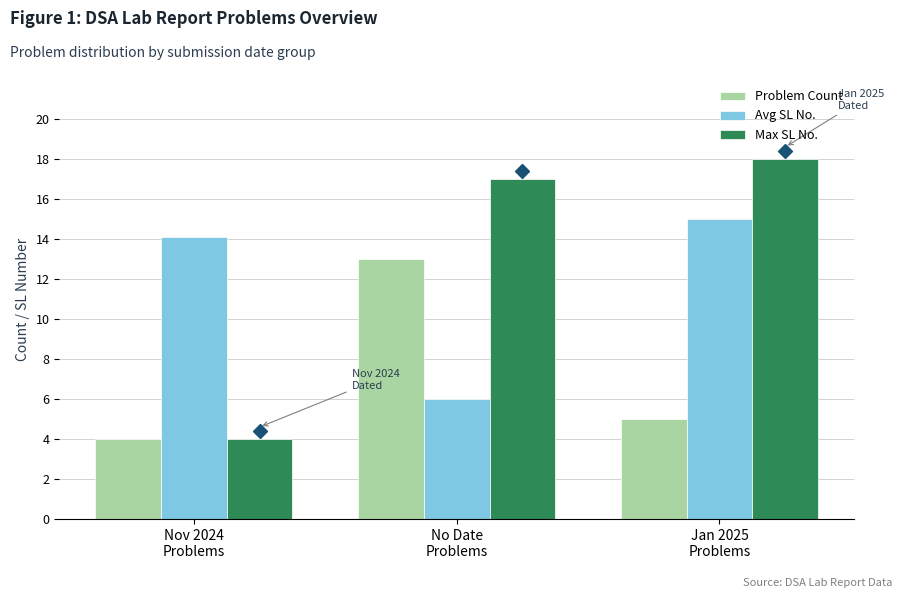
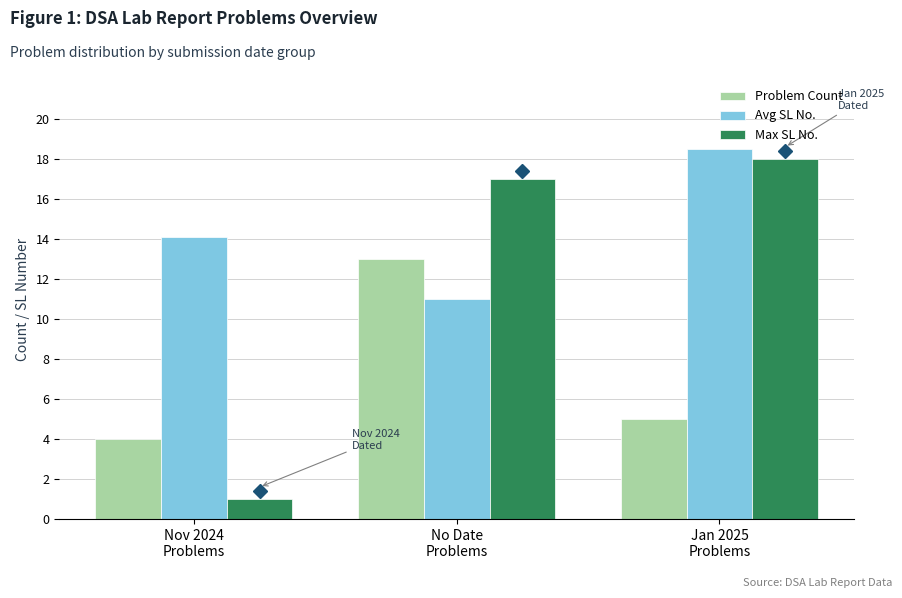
  {
    "Problem Count": {
      "Nov 2024 Problems": 4.0,
      "No Date Problems": 13.0,
      "Jan 2025 Problems": 5.0
    },
    "Avg SL No.": {
      "Nov 2024 Problems": 14.1,
-     "No Date Problems": 6,
-     "Jan 2025 Problems": 15.0
+     "No Date Problems": 11,
+     "Jan 2025 Problems": 18.5
    },
    "Max SL No.": {
-     "Nov 2024 Problems": 4,
+     "Nov 2024 Problems": 1,
      "No Date Problems": 17,
      "Jan 2025 Problems": 18
    }
  }
